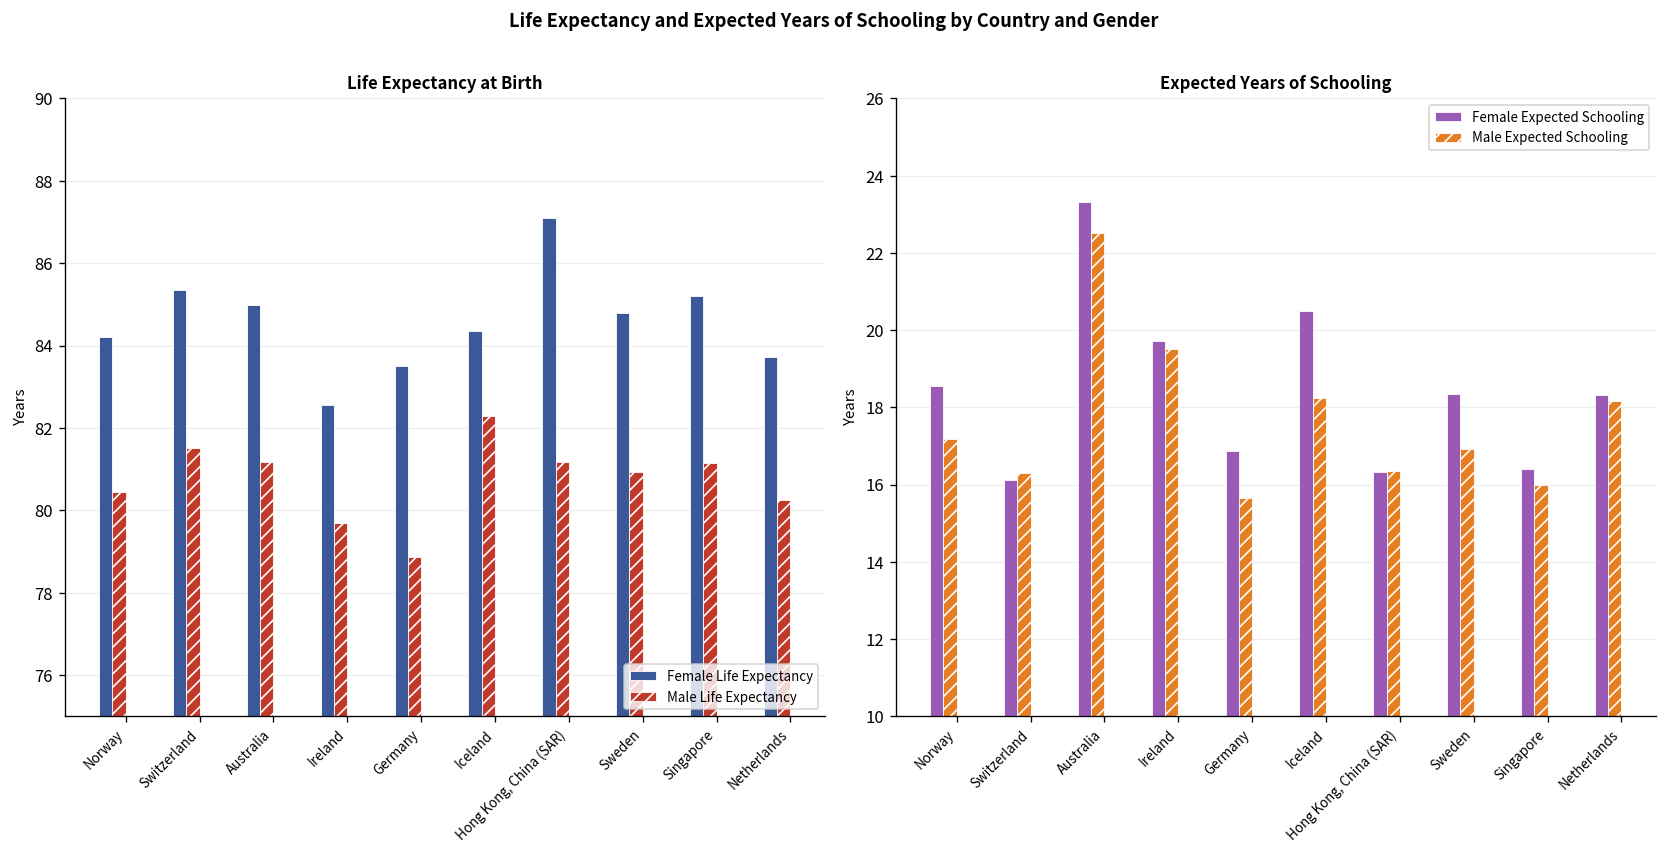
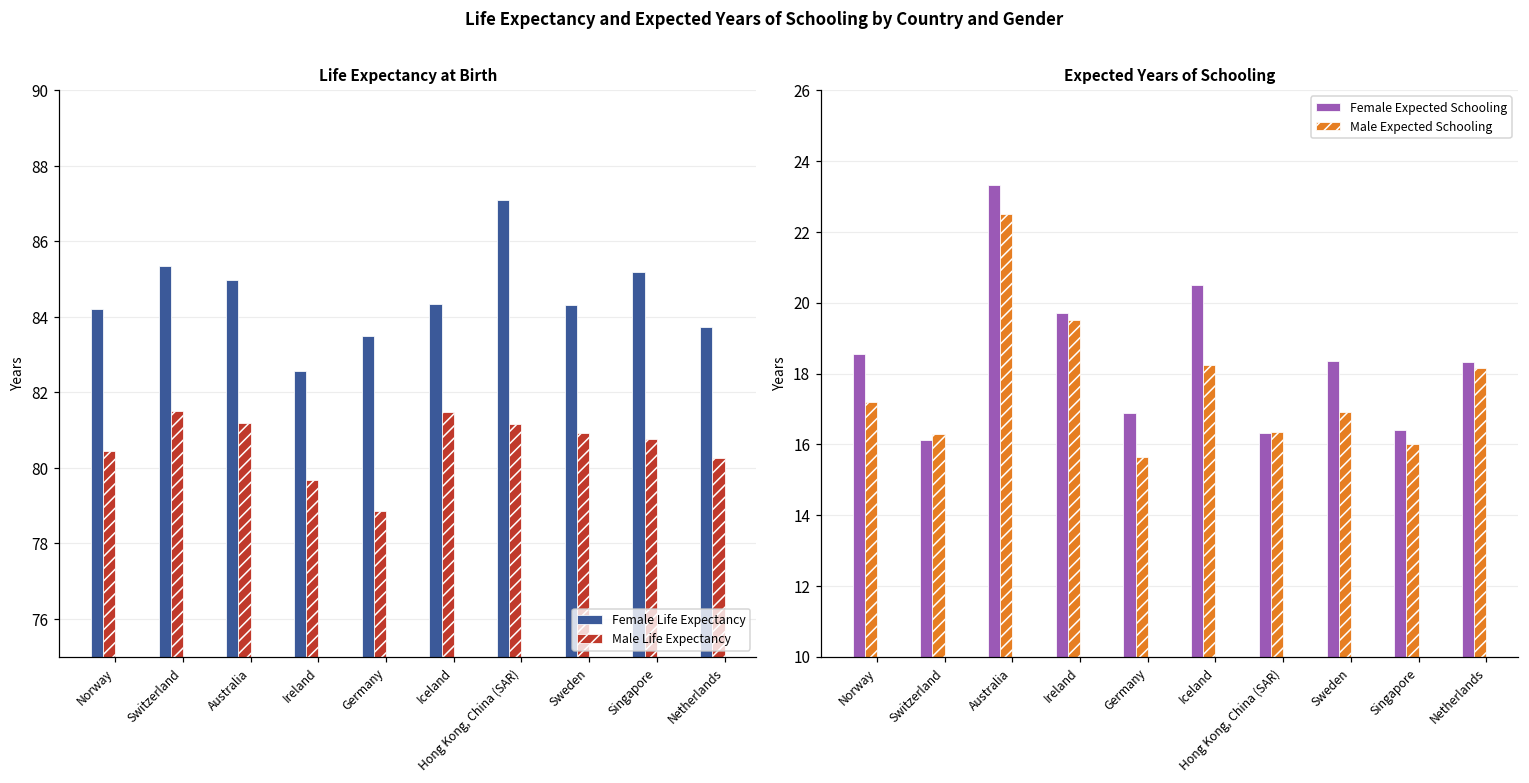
  {
    "Life Expectancy at Birth": {
      "Female Life Expectancy": {
        "Norway": 84.2,
        "Switzerland": 85.3,
        "Australia": 85.0,
        "Ireland": 82.6,
        "Germany": 83.5,
        "Iceland": 84.4,
        "Hong Kong, China (SAR)": 87.1,
-       "Sweden": 84.8,
+       "Sweden": 84.3,
        "Singapore": 85.2,
        "Netherlands": 83.7
      },
      "Male Life Expectancy": {
        "Norway": 80.5,
        "Switzerland": 81.5,
        "Australia": 81.2,
        "Ireland": 79.7,
        "Germany": 78.9,
-       "Iceland": 82.3,
+       "Iceland": 81.5,
        "Hong Kong, China (SAR)": 81.2,
        "Sweden": 80.9,
-       "Singapore": 81.1,
+       "Singapore": 80.8,
        "Netherlands": 80.3
      }
    },
    "Expected Years of Schooling": {
      "Female Expected Schooling": {
        "Norway": 18.6,
        "Switzerland": 16.1,
        "Australia": 23.3,
        "Ireland": 19.7,
        "Germany": 16.9,
        "Iceland": 20.5,
        "Hong Kong, China (SAR)": 16.3,
        "Sweden": 18.4,
        "Singapore": 16.4,
        "Netherlands": 18.3
      },
      "Male Expected Schooling": {
        "Norway": 17.2,
        "Switzerland": 16.3,
        "Australia": 22.5,
        "Ireland": 19.5,
        "Germany": 15.7,
        "Iceland": 18.2,
        "Hong Kong, China (SAR)": 16.4,
        "Sweden": 16.9,
        "Singapore": 16.0,
        "Netherlands": 18.2
      }
    }
  }
